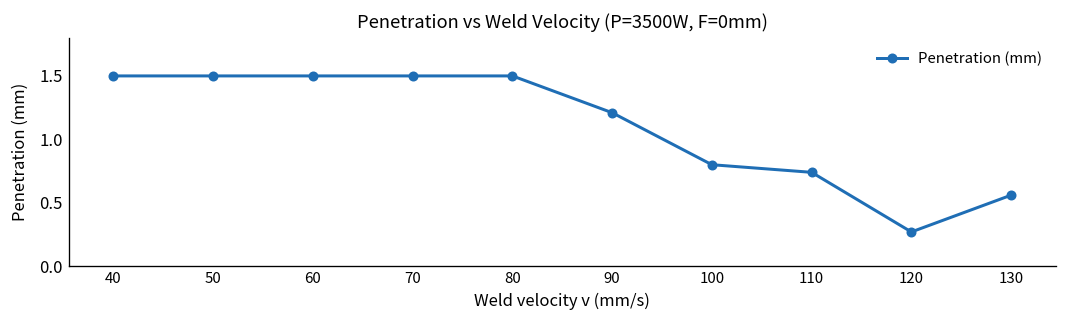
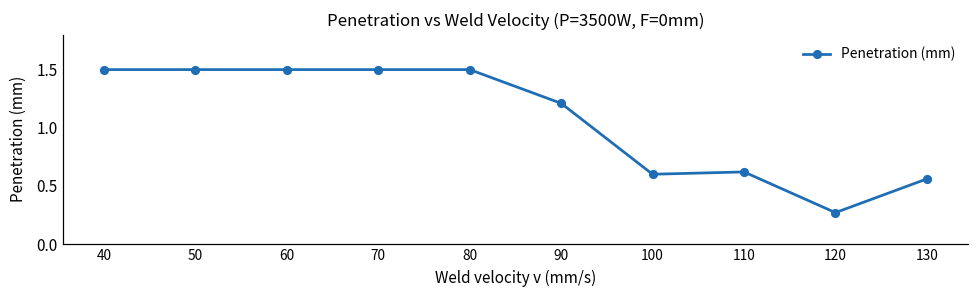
  {
    "40": 1.50,
    "50": 1.50,
    "60": 1.50,
    "70": 1.50,
    "80": 1.50,
    "90": 1.21,
-   "100": 0.8,
-   "110": 0.74,
+   "100": 0.6,
+   "110": 0.62,
    "120": 0.27,
    "130": 0.56
  }
